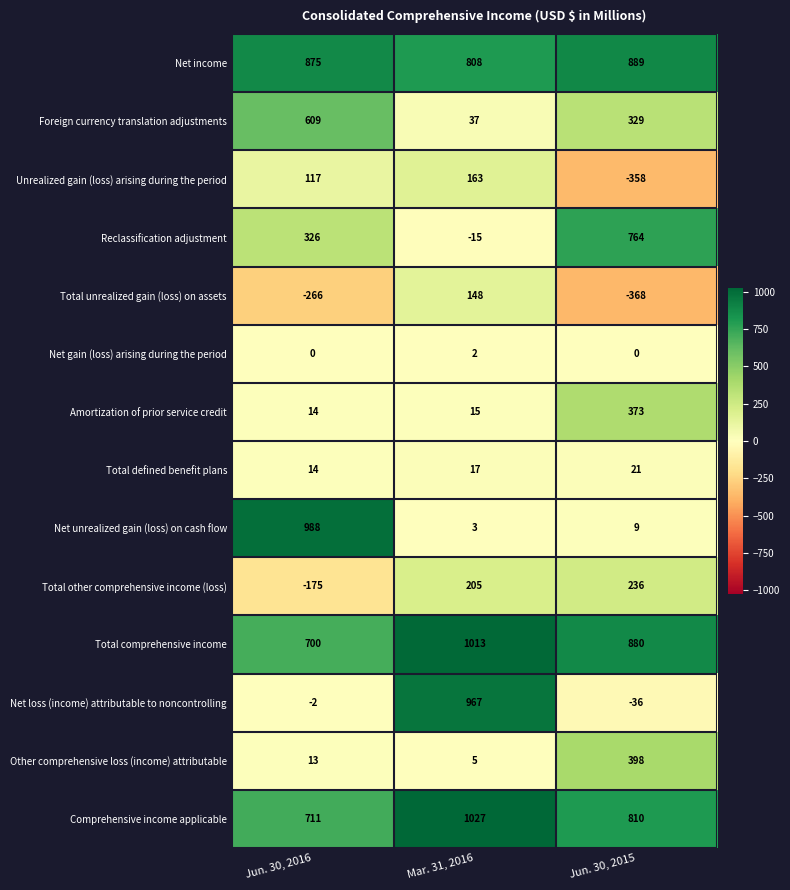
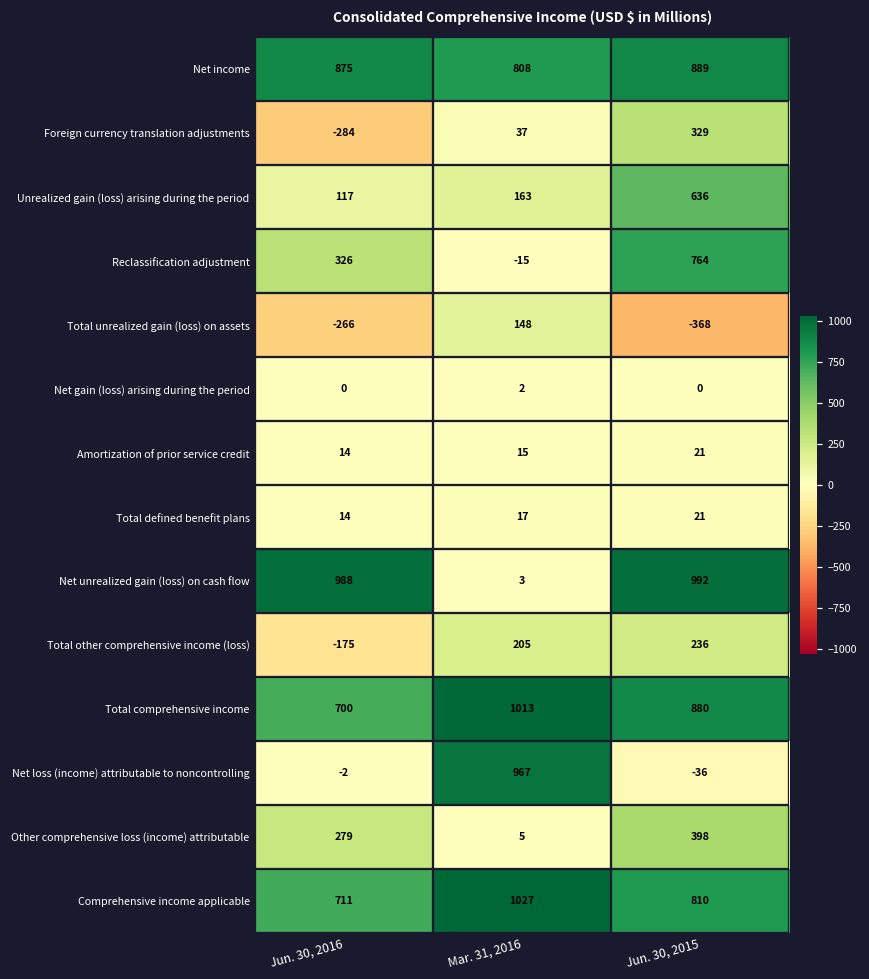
  {
    "Net income": {
      "Jun. 30, 2016": 875,
      "Mar. 31, 2016": 808,
      "Jun. 30, 2015": 889
    },
    "Foreign currency translation adjustments": {
-     "Jun. 30, 2016": 609,
+     "Jun. 30, 2016": -284,
      "Mar. 31, 2016": 37,
      "Jun. 30, 2015": 329
    },
    "Unrealized gain (loss) arising during the period": {
      "Jun. 30, 2016": 117,
      "Mar. 31, 2016": 163,
-     "Jun. 30, 2015": -358
+     "Jun. 30, 2015": 636
    },
    "Reclassification adjustment": {
      "Jun. 30, 2016": 326,
      "Mar. 31, 2016": -15,
      "Jun. 30, 2015": 764
    },
    "Total unrealized gain (loss) on assets": {
      "Jun. 30, 2016": -266,
      "Mar. 31, 2016": 148,
      "Jun. 30, 2015": -368
    },
    "Net gain (loss) arising during the period": {
      "Jun. 30, 2016": 0,
      "Mar. 31, 2016": 2,
      "Jun. 30, 2015": 0
    },
    "Amortization of prior service credit": {
      "Jun. 30, 2016": 14,
      "Mar. 31, 2016": 15,
-     "Jun. 30, 2015": 373
+     "Jun. 30, 2015": 21
    },
    "Total defined benefit plans": {
      "Jun. 30, 2016": 14,
      "Mar. 31, 2016": 17,
      "Jun. 30, 2015": 21
    },
    "Net unrealized gain (loss) on cash flow": {
      "Jun. 30, 2016": 988,
      "Mar. 31, 2016": 3,
-     "Jun. 30, 2015": 9
+     "Jun. 30, 2015": 992
    },
    "Total other comprehensive income (loss)": {
      "Jun. 30, 2016": -175,
      "Mar. 31, 2016": 205,
      "Jun. 30, 2015": 236
    },
    "Total comprehensive income": {
      "Jun. 30, 2016": 700,
      "Mar. 31, 2016": 1013,
      "Jun. 30, 2015": 880
    },
    "Net loss (income) attributable to noncontrolling": {
      "Jun. 30, 2016": -2,
      "Mar. 31, 2016": 967,
      "Jun. 30, 2015": -36
    },
    "Other comprehensive loss (income) attributable": {
-     "Jun. 30, 2016": 13,
+     "Jun. 30, 2016": 279,
      "Mar. 31, 2016": 5,
      "Jun. 30, 2015": 398
    },
    "Comprehensive income applicable": {
      "Jun. 30, 2016": 711,
      "Mar. 31, 2016": 1027,
      "Jun. 30, 2015": 810
    }
  }
